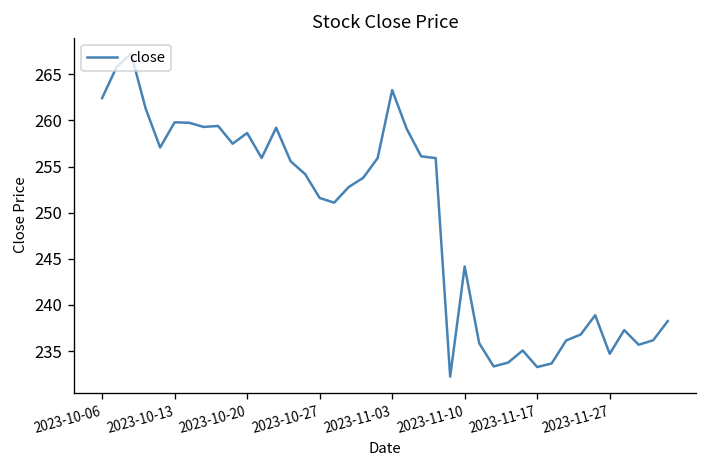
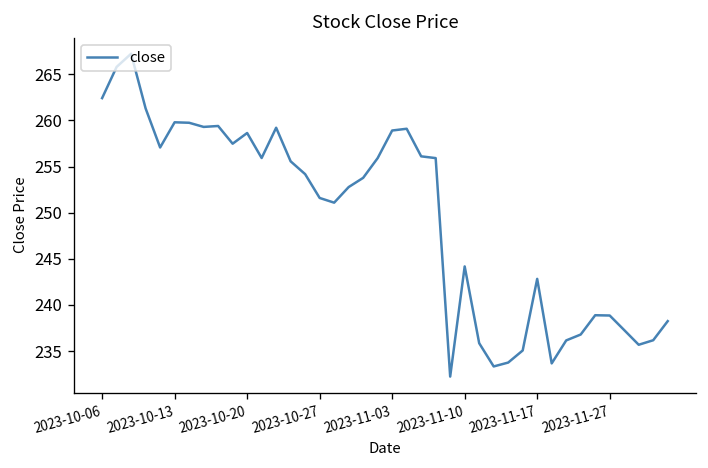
  {
    "2023-10-06": 262,
    "2023-10-13": 260,
    "2023-10-20": 259,
    "2023-10-27": 252,
-   "2023-11-03": 263,
+   "2023-11-03": 259,
    "2023-11-10": 244,
-   "2023-11-17": 233,
-   "2023-11-27": 235
+   "2023-11-17": 243,
+   "2023-11-27": 239
  }
